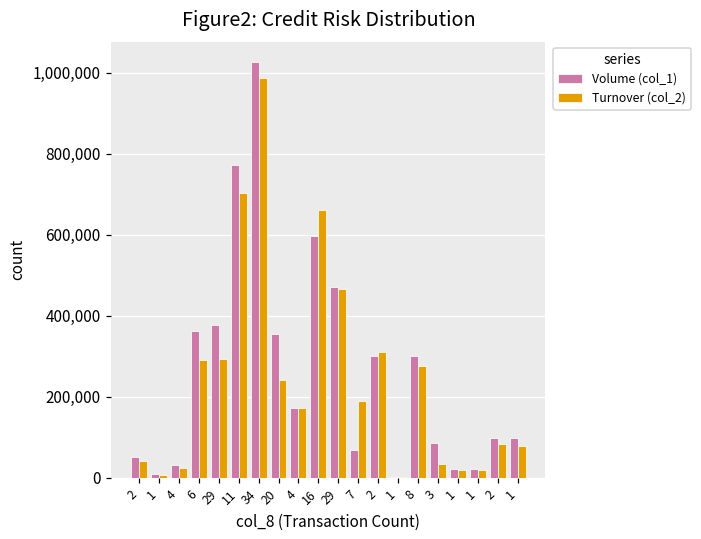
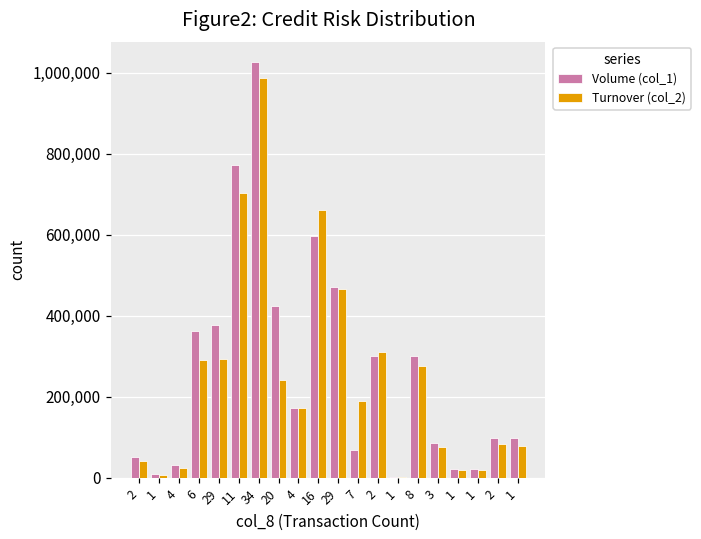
  {
    "Volume (col_1)": {
      "6": "360,000",
      "11": "770,000",
      "34": "1,030,000",
-     "20": "360,000",
+     "20": "430,000",
      "16": "600,000",
      "7": "70,000",
      "8": "300,000",
      "3": "90,000"
    },
    "Turnover (col_2)": {
      "6": "290,000",
      "11": "700,000",
      "34": "990,000",
      "20": "240,000",
      "16": "660,000",
      "7": "190,000",
      "8": "280,000",
-     "3": "30,000"
+     "3": "80,000"
    }
  }
